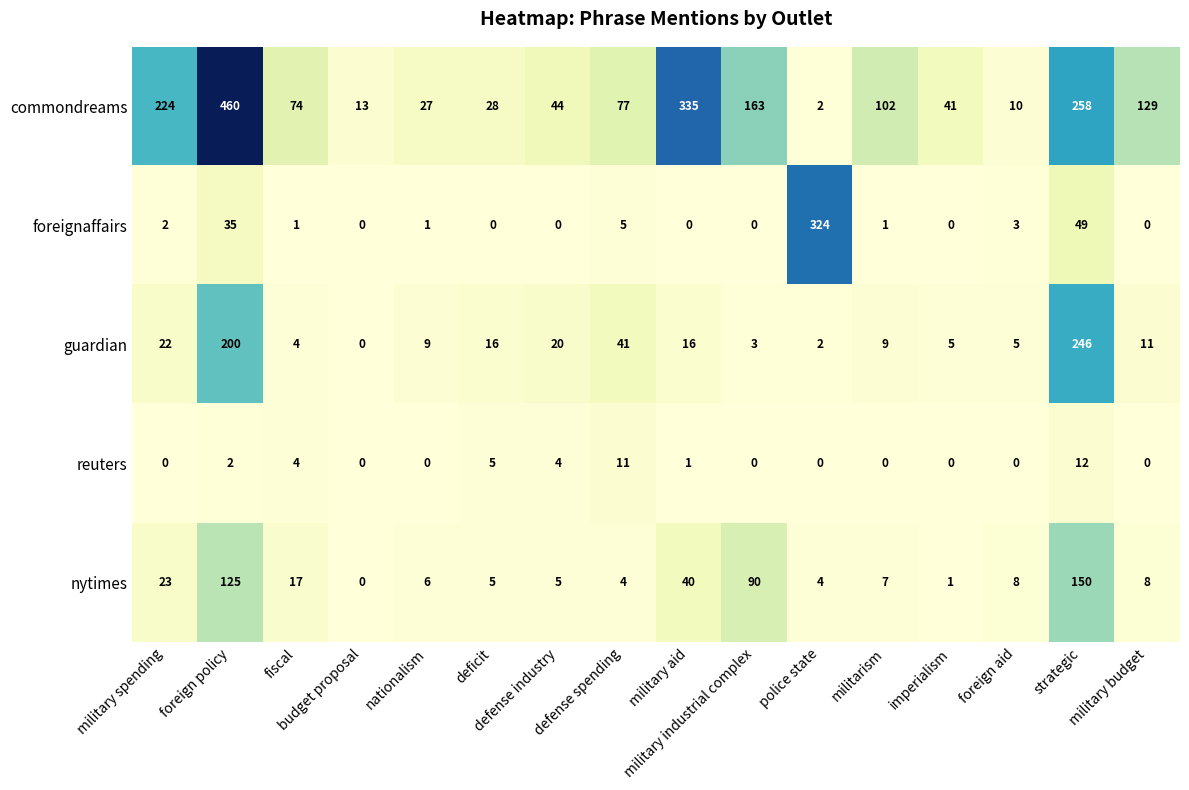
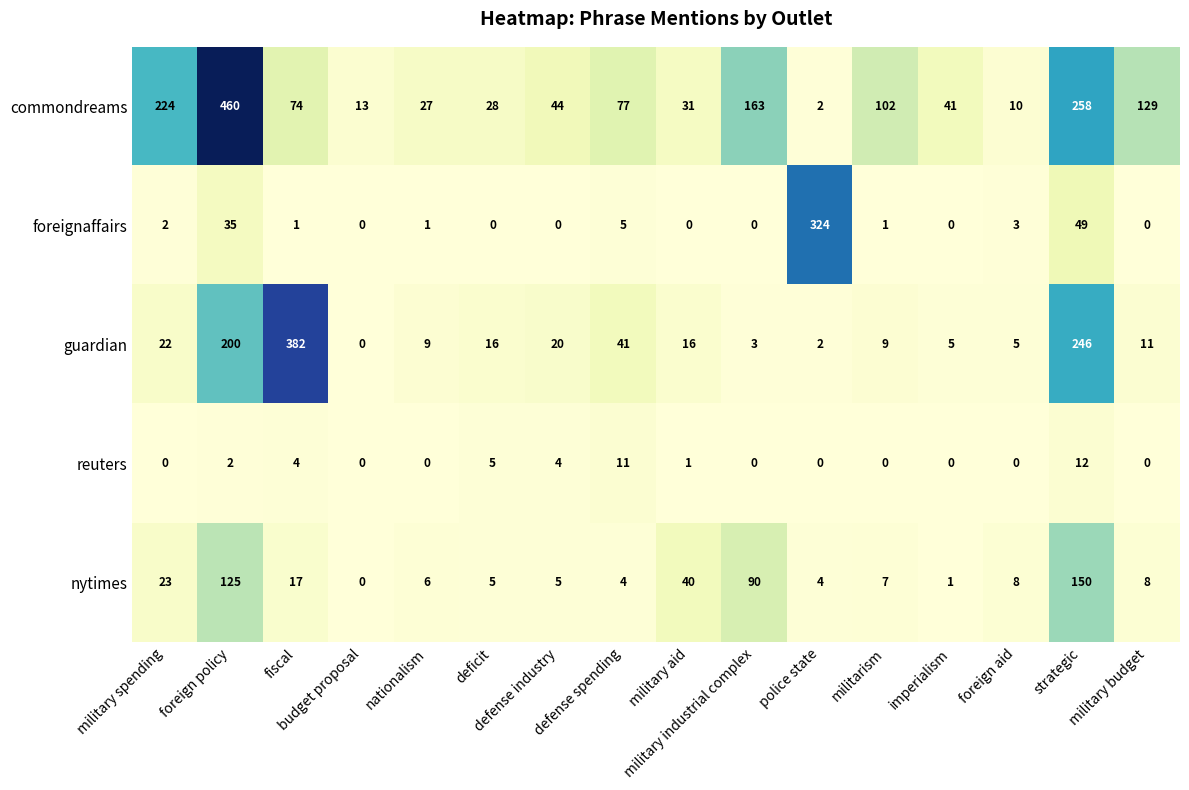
  {
    "commondreams": {
      "military spending": 224,
      "foreign policy": 460,
      "fiscal": 74,
      "budget proposal": 13,
      "nationalism": 27,
      "deficit": 28,
      "defense industry": 44,
      "defense spending": 77,
-     "military aid": 335,
+     "military aid": 31,
      "military industrial complex": 163,
      "police state": 2,
      "militarism": 102,
      "imperialism": 41,
      "foreign aid": 10,
      "strategic": 258,
      "military budget": 129
    },
    "foreignaffairs": {
      "military spending": 2,
      "foreign policy": 35,
      "fiscal": 1,
      "budget proposal": 0,
      "nationalism": 1,
      "deficit": 0,
      "defense industry": 0,
      "defense spending": 5,
      "military aid": 0,
      "military industrial complex": 0,
      "police state": 324,
      "militarism": 1,
      "imperialism": 0,
      "foreign aid": 3,
      "strategic": 49,
      "military budget": 0
    },
    "guardian": {
      "military spending": 22,
      "foreign policy": 200,
-     "fiscal": 4,
+     "fiscal": 382,
      "budget proposal": 0,
      "nationalism": 9,
      "deficit": 16,
      "defense industry": 20,
      "defense spending": 41,
      "military aid": 16,
      "military industrial complex": 3,
      "police state": 2,
      "militarism": 9,
      "imperialism": 5,
      "foreign aid": 5,
      "strategic": 246,
      "military budget": 11
    },
    "reuters": {
      "military spending": 0,
      "foreign policy": 2,
      "fiscal": 4,
      "budget proposal": 0,
      "nationalism": 0,
      "deficit": 5,
      "defense industry": 4,
      "defense spending": 11,
      "military aid": 1,
      "military industrial complex": 0,
      "police state": 0,
      "militarism": 0,
      "imperialism": 0,
      "foreign aid": 0,
      "strategic": 12,
      "military budget": 0
    },
    "nytimes": {
      "military spending": 23,
      "foreign policy": 125,
      "fiscal": 17,
      "budget proposal": 0,
      "nationalism": 6,
      "deficit": 5,
      "defense industry": 5,
      "defense spending": 4,
      "military aid": 40,
      "military industrial complex": 90,
      "police state": 4,
      "militarism": 7,
      "imperialism": 1,
      "foreign aid": 8,
      "strategic": 150,
      "military budget": 8
    }
  }
